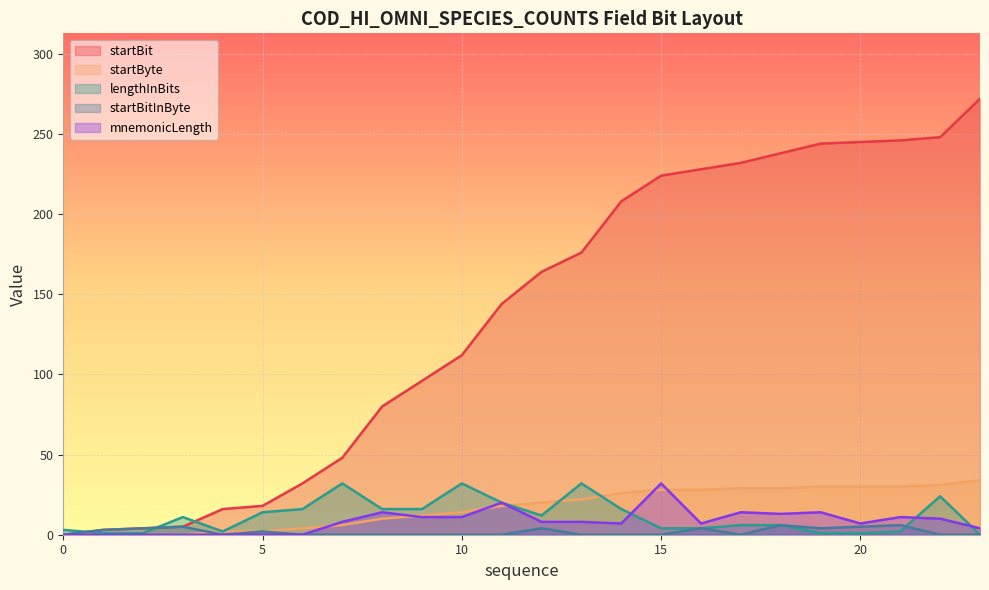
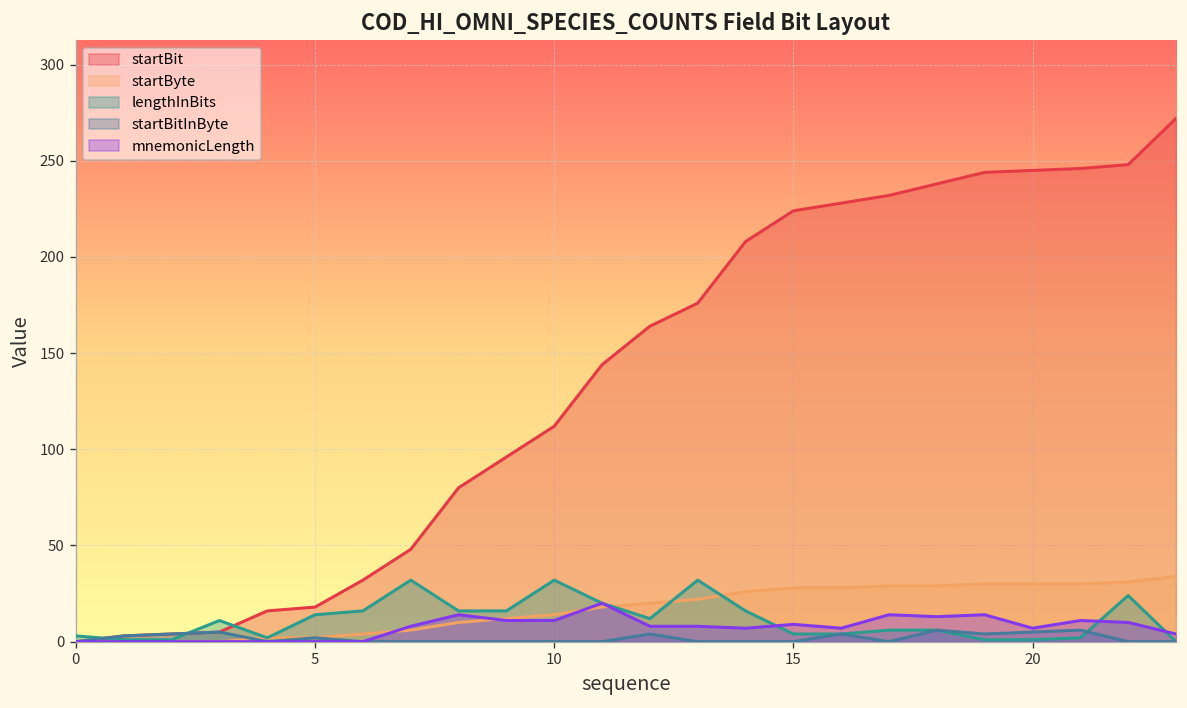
  {
    "mnemonicLength": {
      "5": 0,
      "10": 11,
-     "15": 32,
+     "15": 9,
      "20": 7
    }
  }
